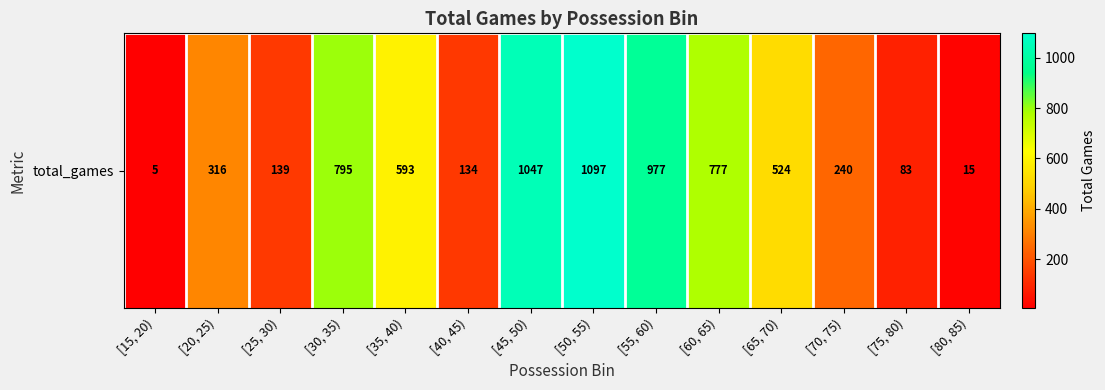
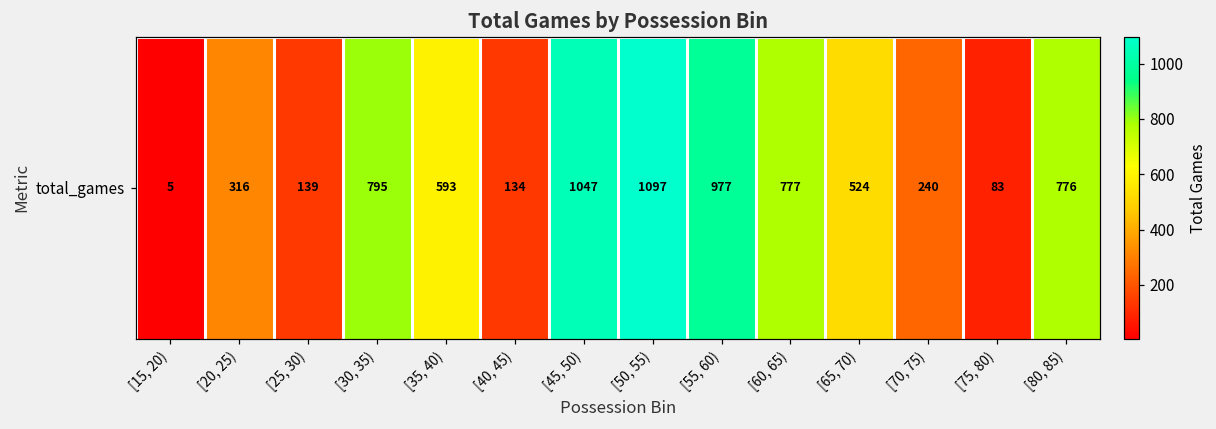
  {
    "total_games": {
      "[15, 20)": 5,
      "[20, 25)": 316,
      "[25, 30)": 139,
      "[30, 35)": 795,
      "[35, 40)": 593,
      "[40, 45)": 134,
      "[45, 50)": 1047,
      "[50, 55)": 1097,
      "[55, 60)": 977,
      "[60, 65)": 777,
      "[65, 70)": 524,
      "[70, 75)": 240,
      "[75, 80)": 83,
-     "[80, 85)": 15
+     "[80, 85)": 776
    }
  }
